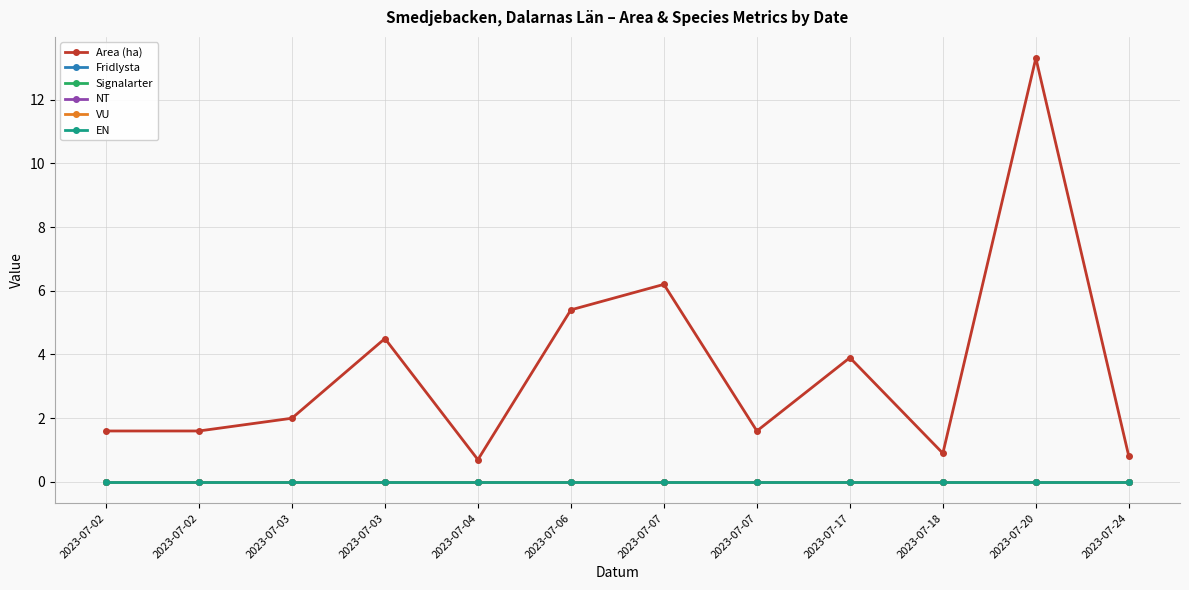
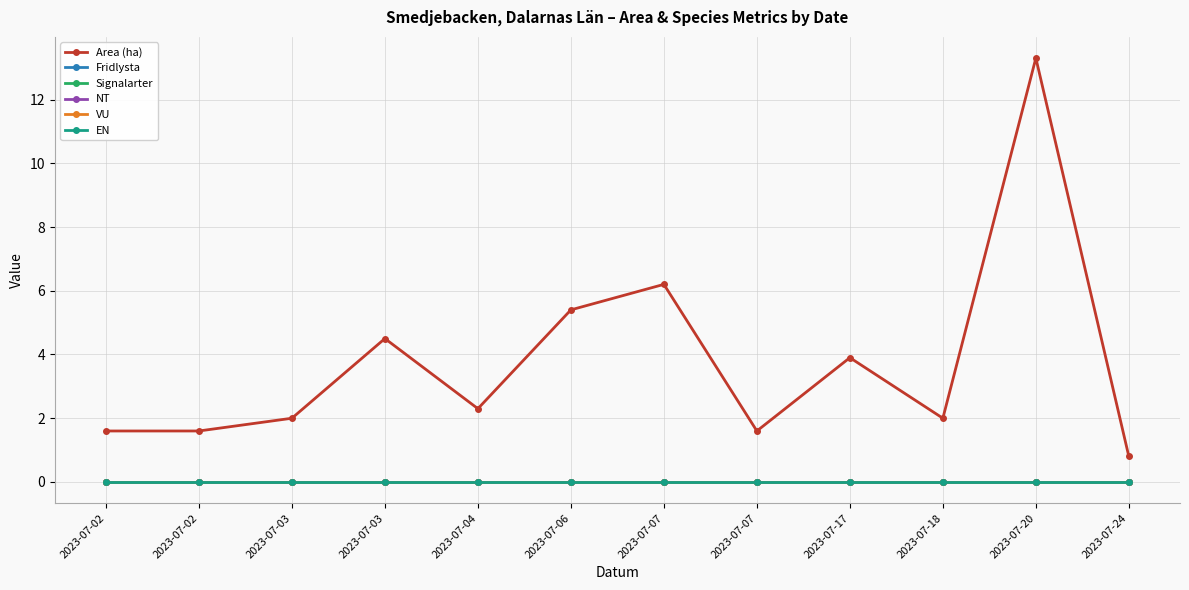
  {
    "Area (ha)": {
-     "2023-07-04": 0.7,
+     "2023-07-04": 2.3,
      "2023-07-06": 5.4,
      "2023-07-17": 3.9,
-     "2023-07-18": 0.9,
+     "2023-07-18": 2.0,
      "2023-07-20": 13.3,
      "2023-07-24": 0.8
    },
    "EN": {
      "2023-07-04": 0.0,
      "2023-07-06": 0.0,
      "2023-07-17": 0.0,
      "2023-07-18": 0.0,
      "2023-07-20": 0.0,
      "2023-07-24": 0.0
    }
  }
